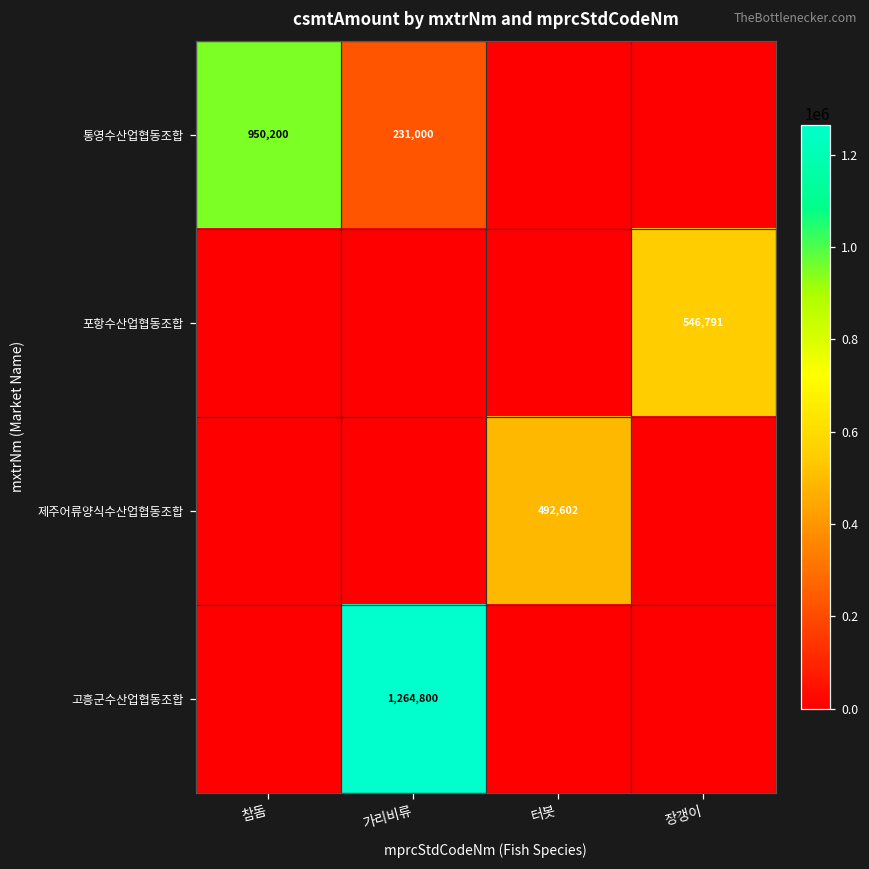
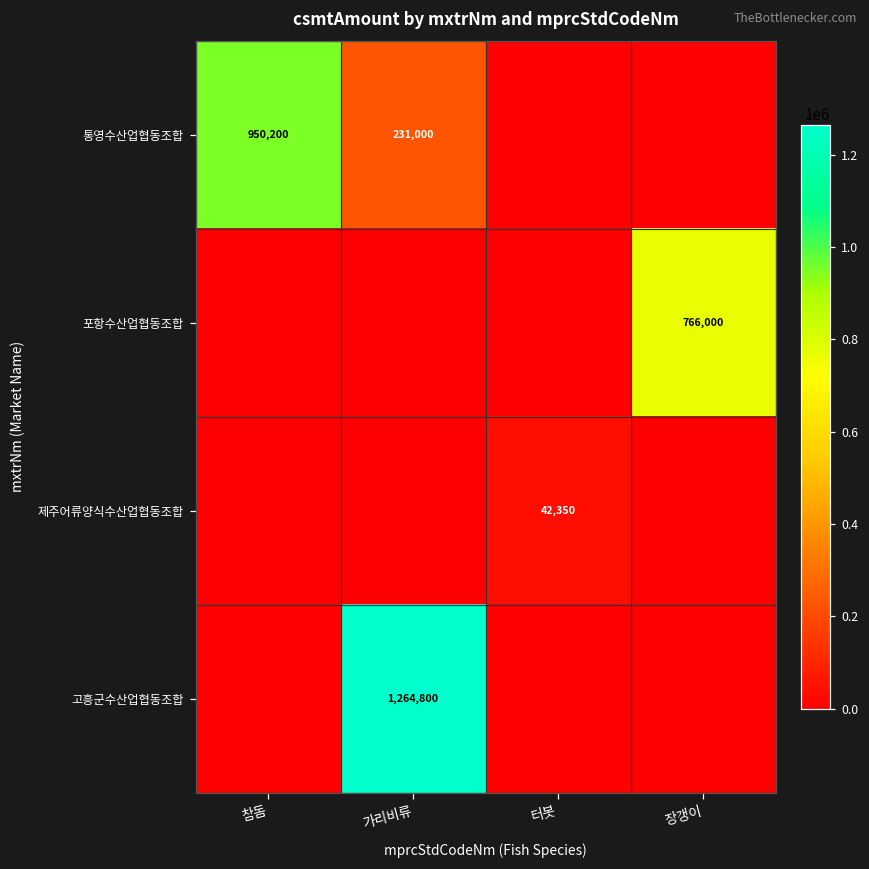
  {
    "통영수산업협동조합": {
      "참돔": "950,200",
      "가리비류": "231,000"
    },
    "포항수산업협동조합": {
-     "장갱이": "546,791"
+     "장갱이": "766,000"
    },
    "제주어류양식수산업협동조합": {
-     "터봇": "492,602"
+     "터봇": "42,350"
    },
    "고흥군수산업협동조합": {
      "가리비류": "1,264,800"
    }
  }
